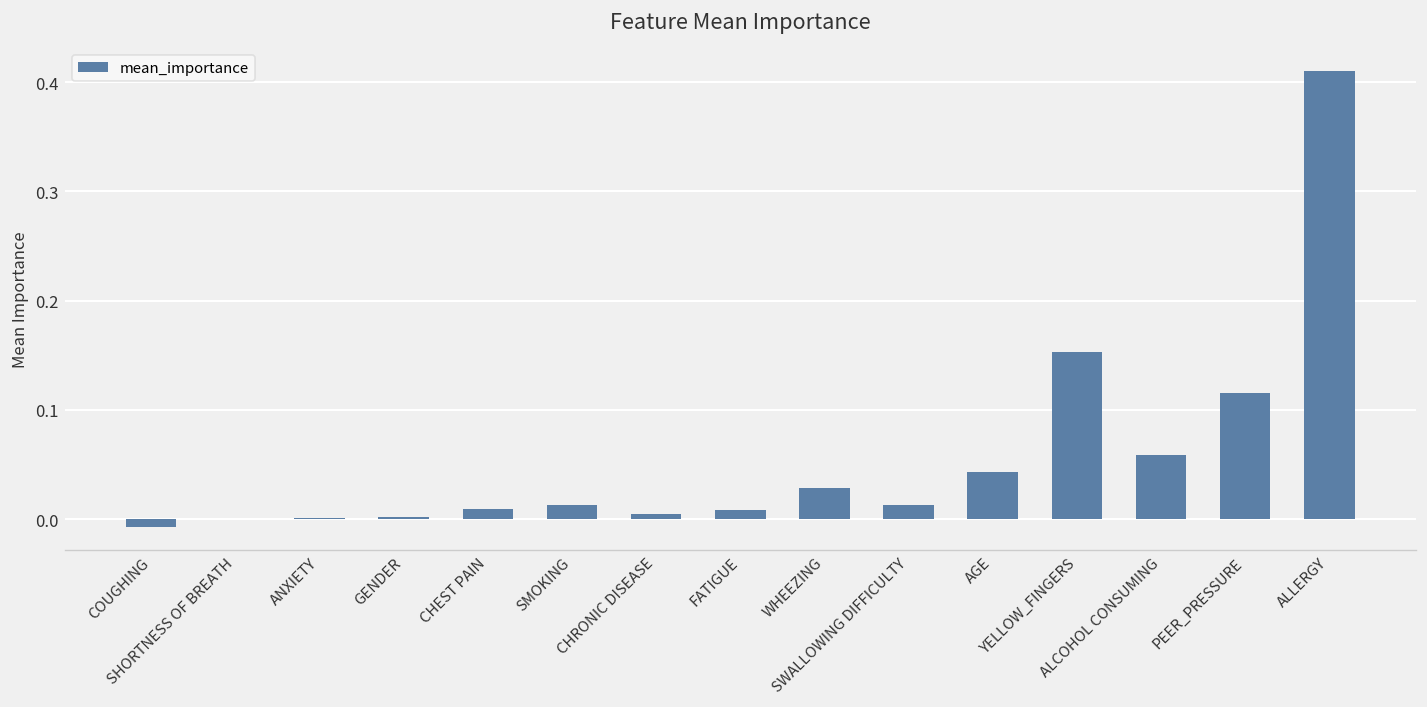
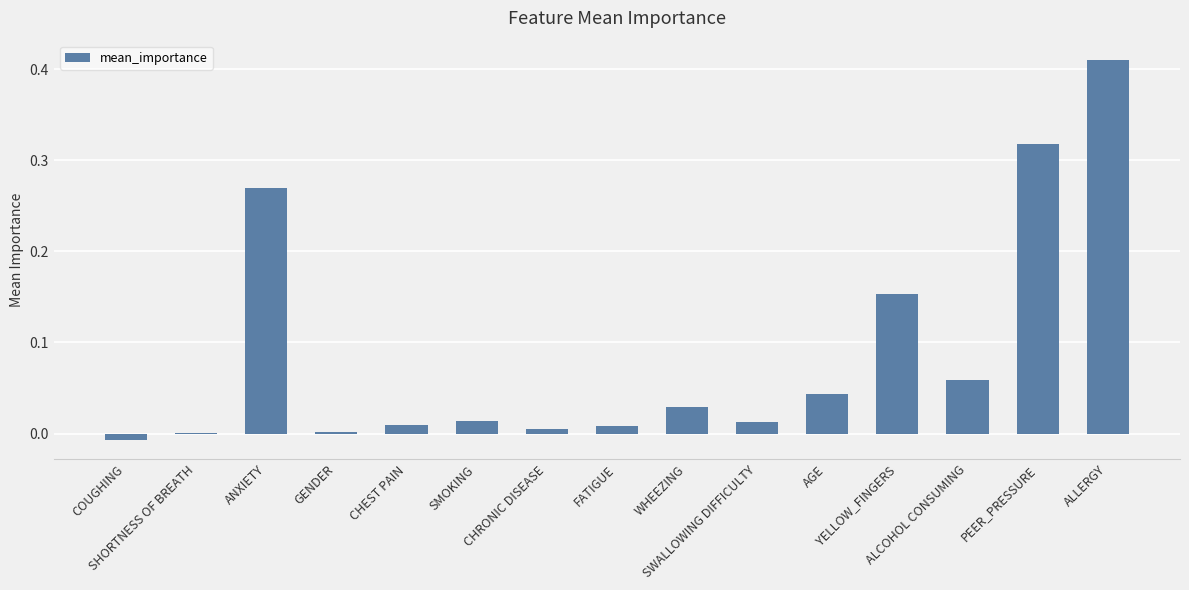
  {
    "COUGHING": -0.01,
-   "ANXIETY": 0.00,
+   "ANXIETY": 0.27,
    "CHEST PAIN": 0.01,
    "SMOKING": 0.01,
    "CHRONIC DISEASE": 0.00,
    "FATIGUE": 0.01,
    "WHEEZING": 0.03,
    "SWALLOWING DIFFICULTY": 0.01,
    "AGE": 0.04,
    "YELLOW_FINGERS": 0.15,
    "ALCOHOL CONSUMING": 0.06,
-   "PEER_PRESSURE": 0.12,
+   "PEER_PRESSURE": 0.32,
    "ALLERGY": 0.41
  }
